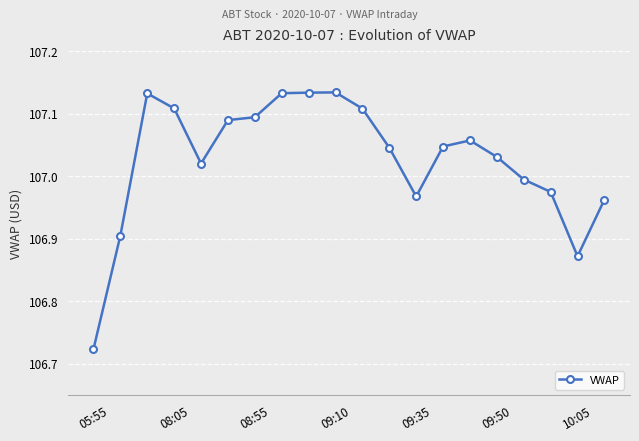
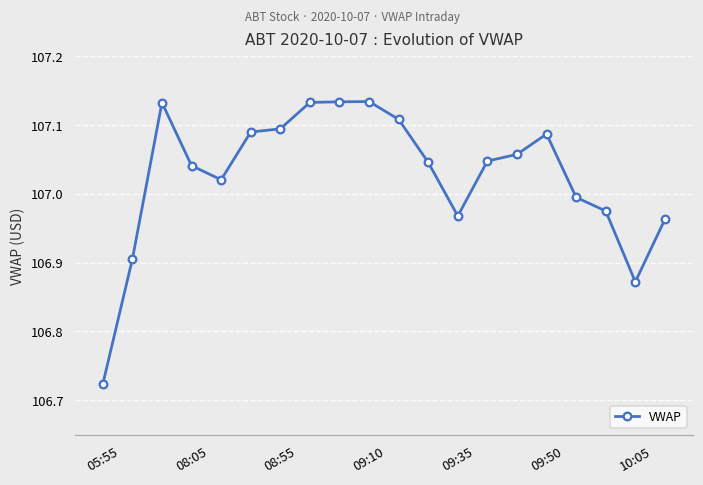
  {
    "05:55": 106.72,
-   "08:05": 107.11,
+   "08:05": 107.04,
    "08:55": 107.09,
    "09:10": 107.13,
    "09:35": 106.97,
-   "09:50": 107.03,
+   "09:50": 107.09,
    "10:05": 106.87
  }
